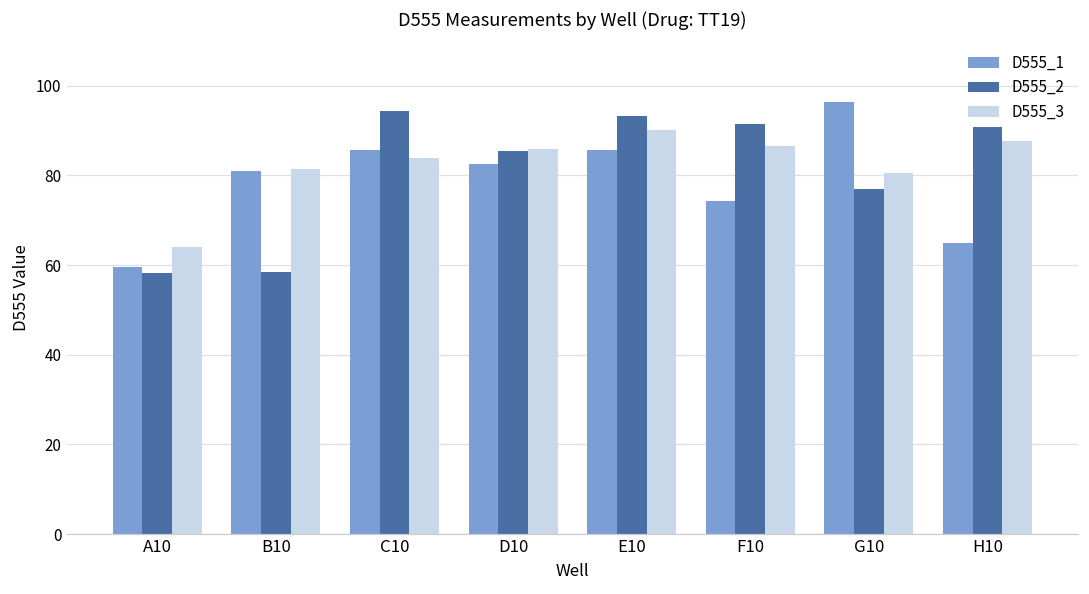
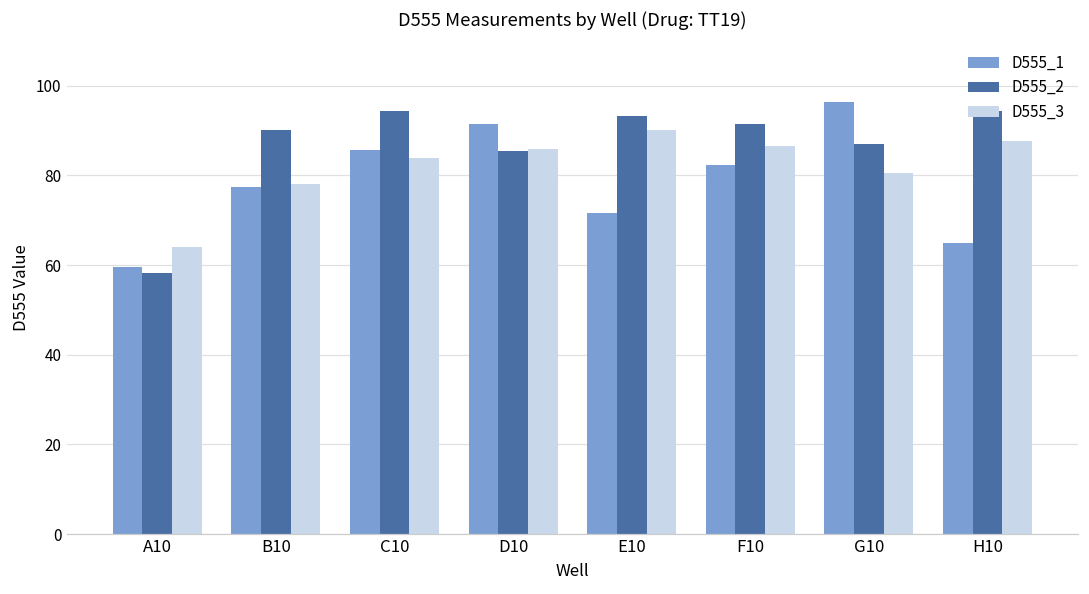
  {
    "D555_1": {
      "A10": 60,
-     "B10": 81,
+     "B10": 77,
      "C10": 86,
-     "D10": 82,
-     "E10": 86,
-     "F10": 74,
+     "D10": 92,
+     "E10": 72,
+     "F10": 82,
      "G10": 96,
      "H10": 65
    },
    "D555_2": {
      "A10": 58,
-     "B10": 58,
+     "B10": 90,
      "C10": 94,
      "D10": 85,
      "E10": 93,
      "F10": 92,
-     "G10": 77,
-     "H10": 91
+     "G10": 87,
+     "H10": 94
    },
    "D555_3": {
      "A10": 64,
-     "B10": 81,
+     "B10": 78,
      "C10": 84,
      "D10": 86,
      "E10": 90,
      "F10": 87,
      "G10": 81,
      "H10": 88
    }
  }
